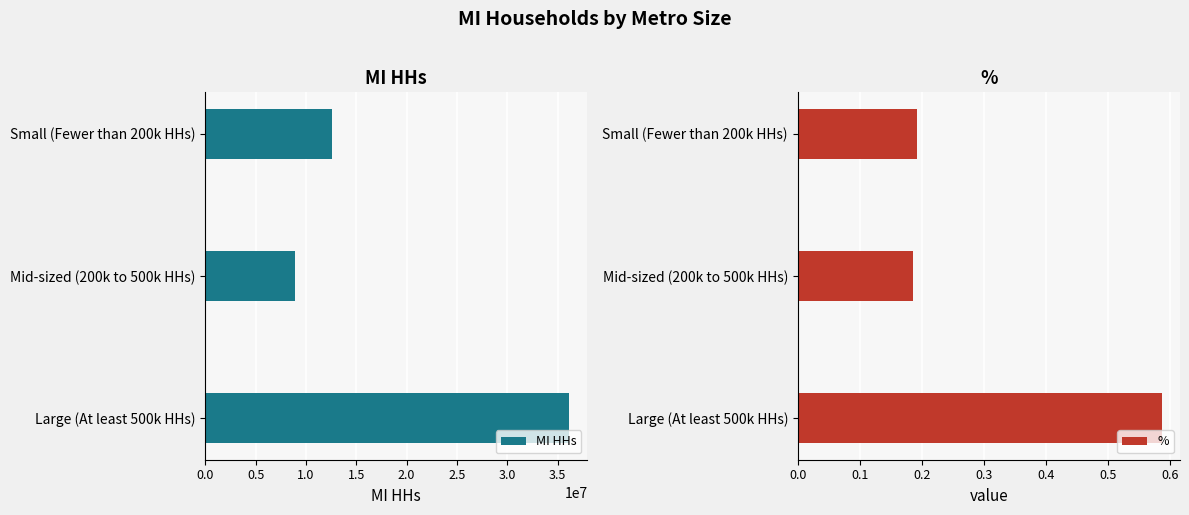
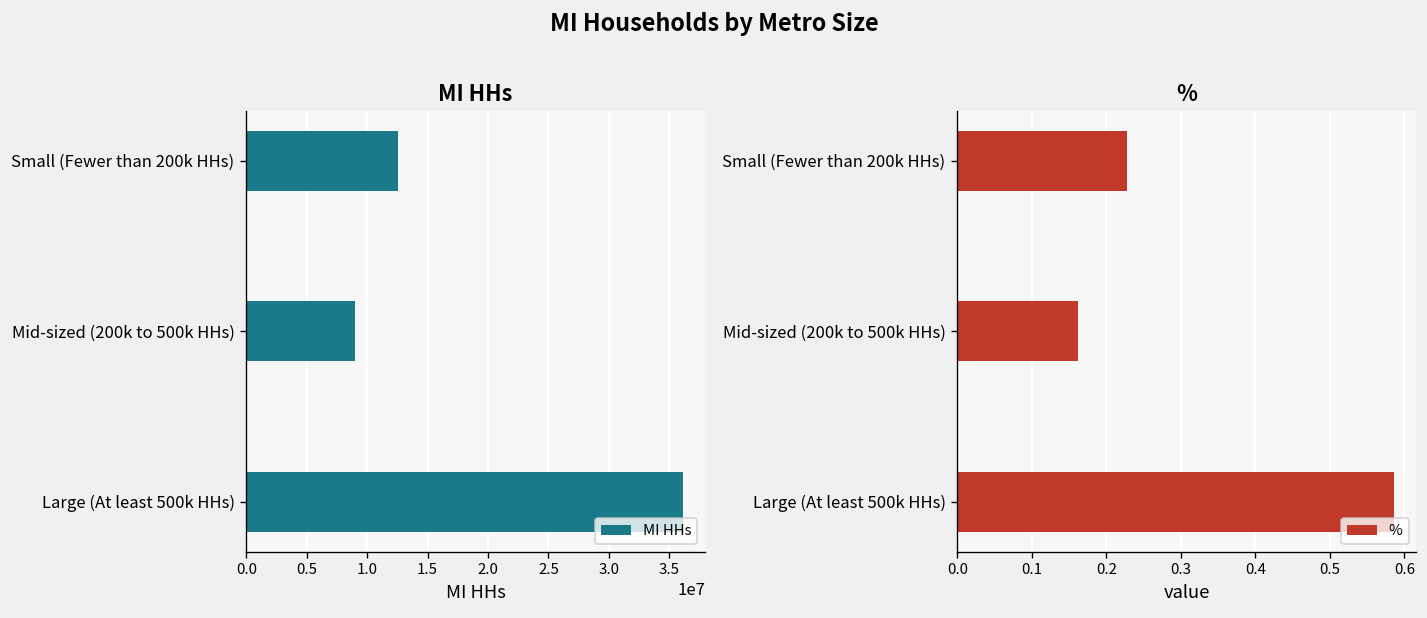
  {
    "MI HHs": {
      "Small (Fewer than 200k HHs)": 12600000,
      "Mid-sized (200k to 500k HHs)": 9000000,
      "Large (At least 500k HHs)": 36100000
    },
    "%": {
-     "Small (Fewer than 200k HHs)": 0.19,
-     "Mid-sized (200k to 500k HHs)": 0.19,
+     "Small (Fewer than 200k HHs)": 0.23,
+     "Mid-sized (200k to 500k HHs)": 0.16,
      "Large (At least 500k HHs)": 0.59
    }
  }
